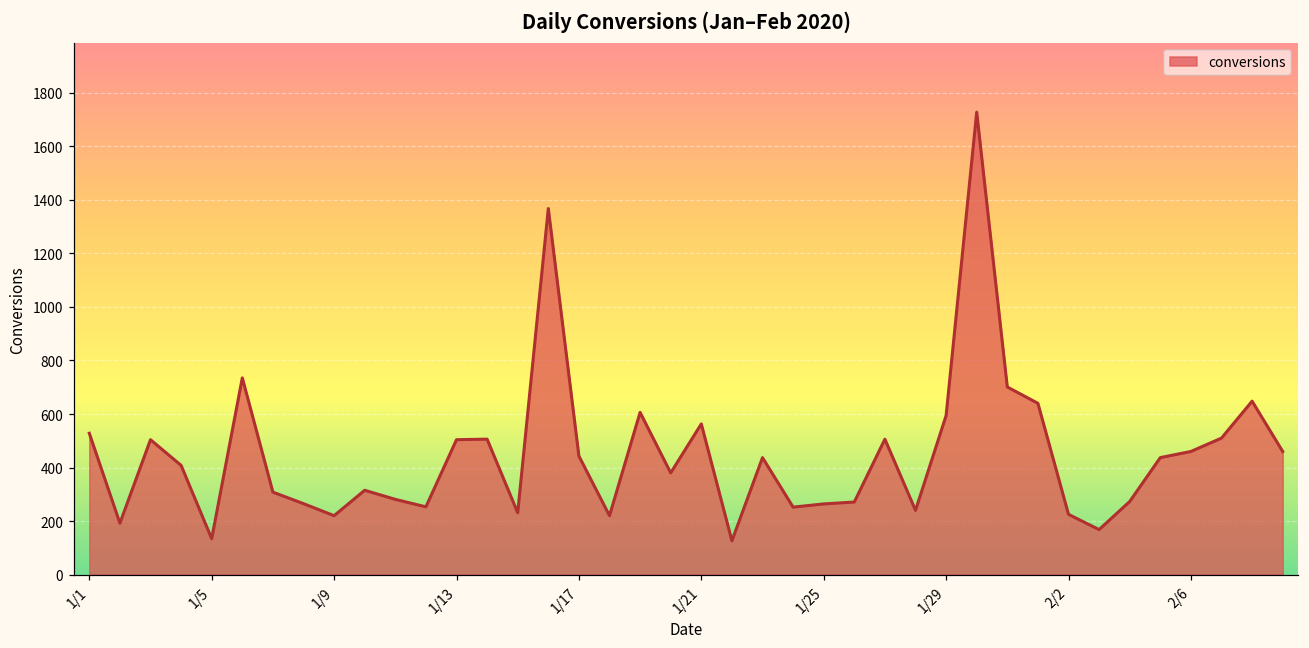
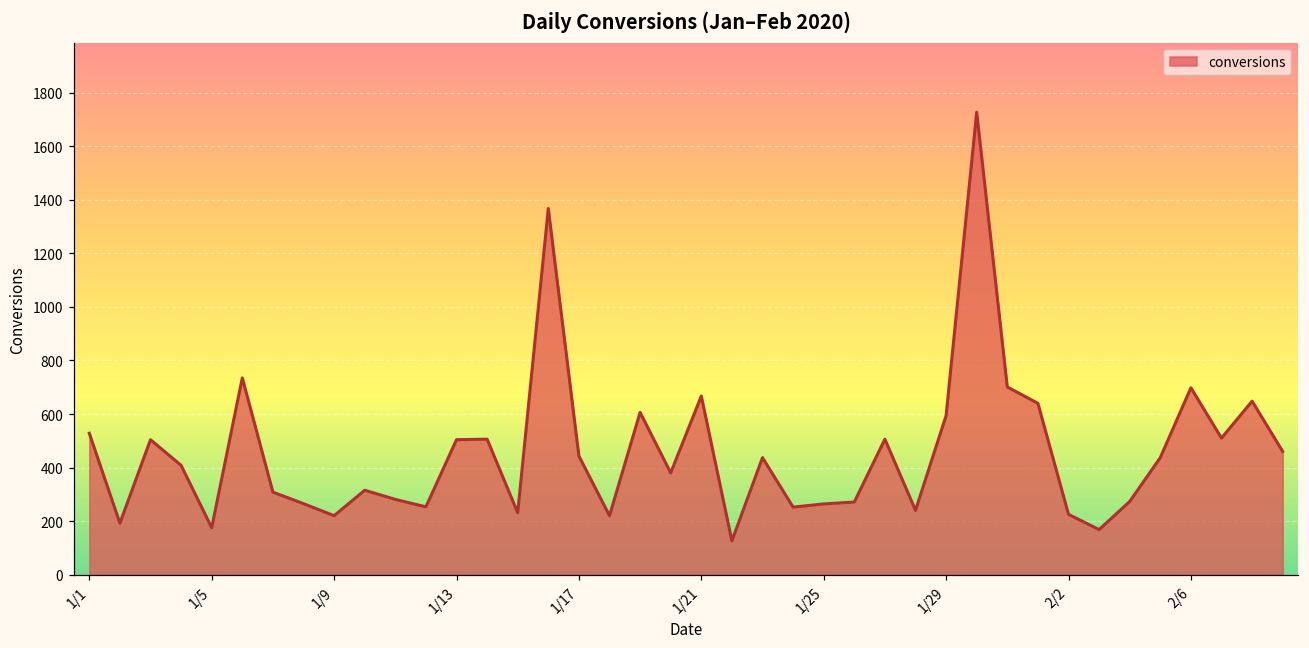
  {
    "1/1": 530,
-   "1/5": 130,
+   "1/5": 180,
    "1/9": 220,
    "1/13": 500,
    "1/17": 440,
-   "1/21": 560,
+   "1/21": 670,
    "1/25": 260,
    "1/29": 590,
    "2/2": 230,
-   "2/6": 460
+   "2/6": 700
  }
